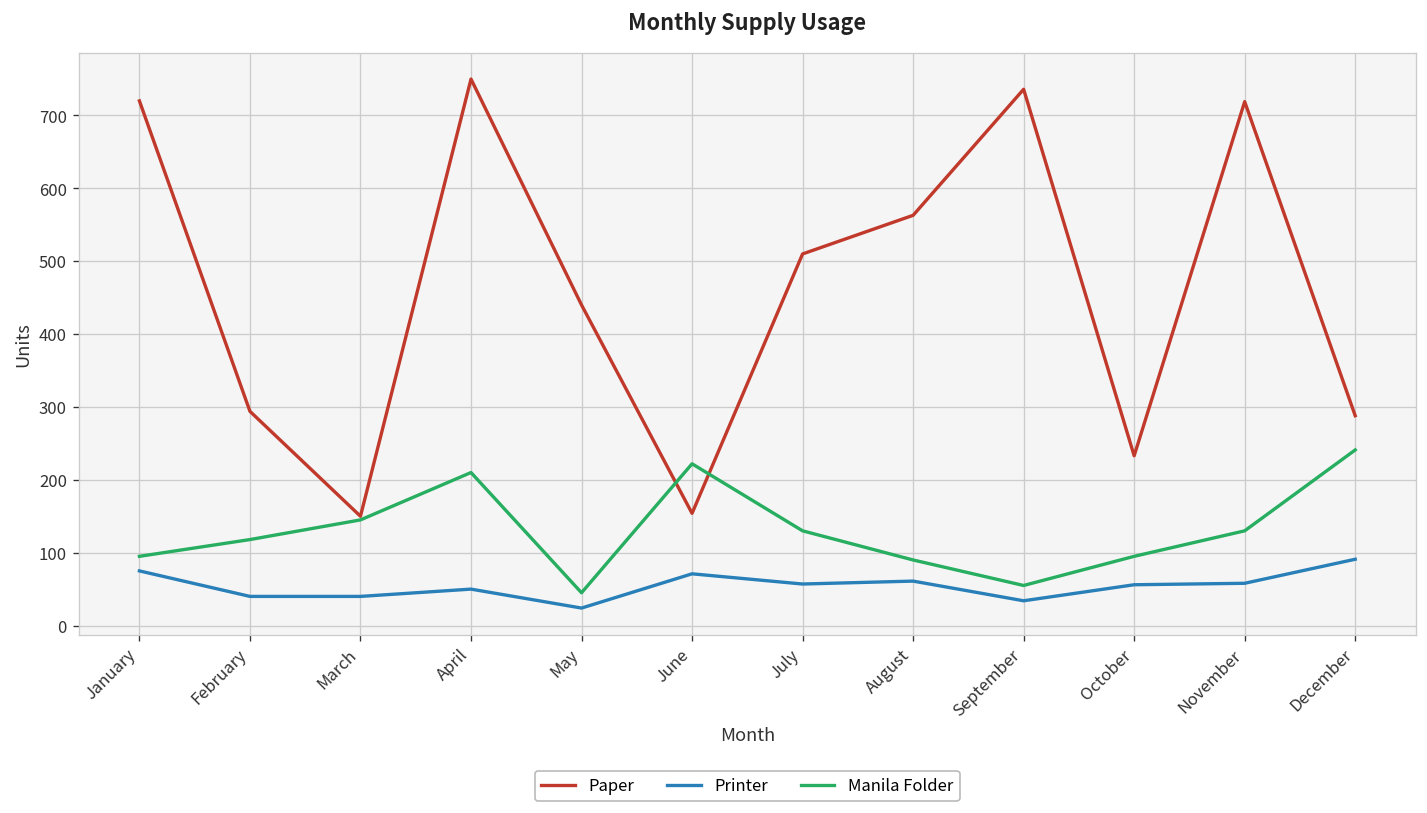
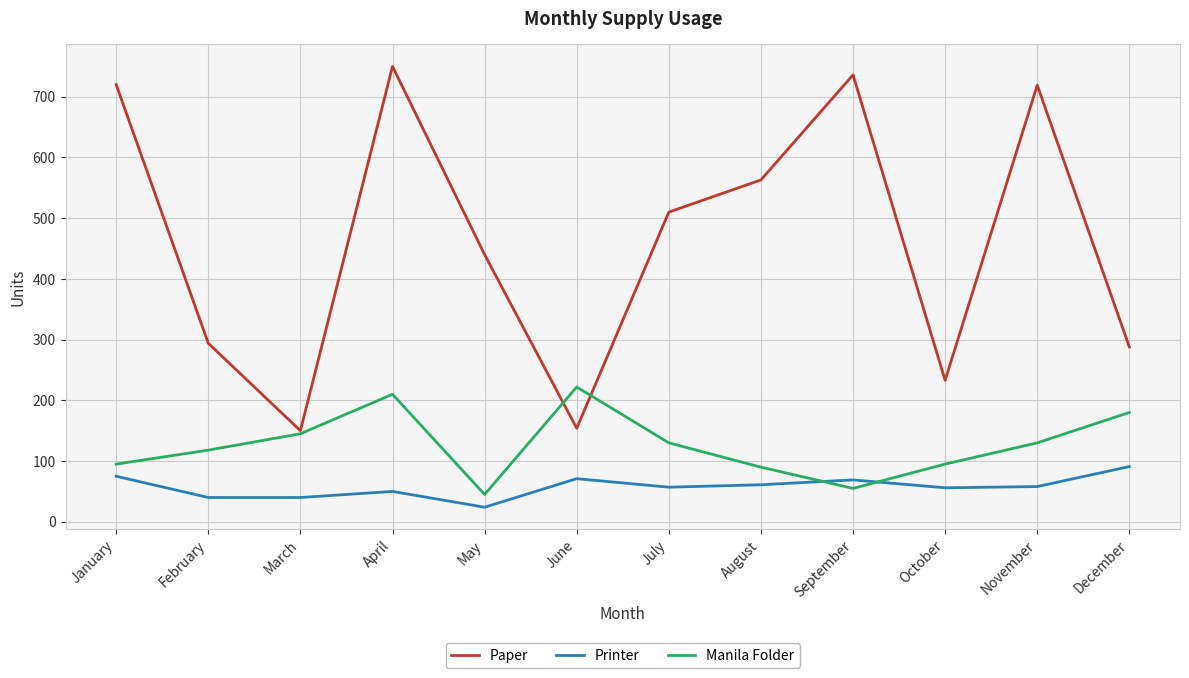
  {
    "Paper": {
      "January": 720,
      "February": 290,
      "March": 150,
      "April": 750,
      "May": 440,
      "June": 150,
      "July": 510,
      "August": 560,
      "September": 740,
      "October": 230,
      "November": 720,
      "December": 290
    },
    "Printer": {
      "January": 80,
      "February": 40,
      "March": 40,
      "April": 50,
      "May": 20,
      "June": 70,
      "July": 60,
      "August": 60,
-     "September": 30,
+     "September": 70,
      "October": 60,
      "November": 60,
      "December": 90
    },
    "Manila Folder": {
      "January": 100,
      "February": 120,
      "March": 150,
      "April": 210,
      "May": 50,
      "June": 220,
      "July": 130,
      "August": 90,
      "September": 60,
      "October": 100,
      "November": 130,
-     "December": 240
+     "December": 180
    }
  }
